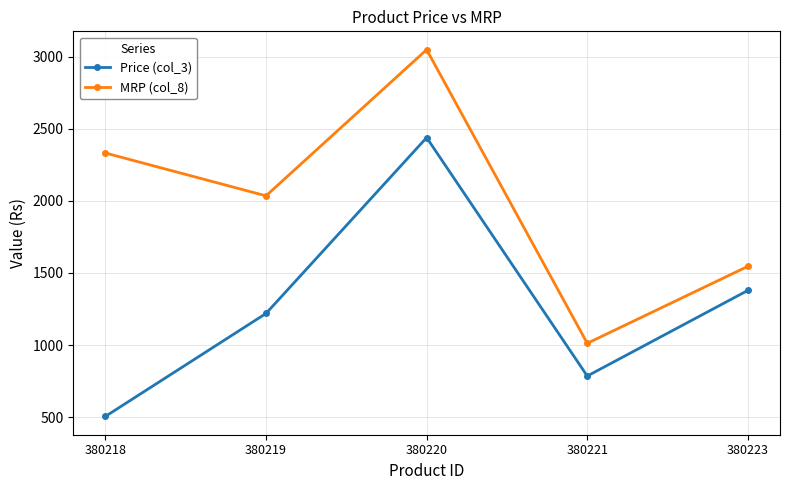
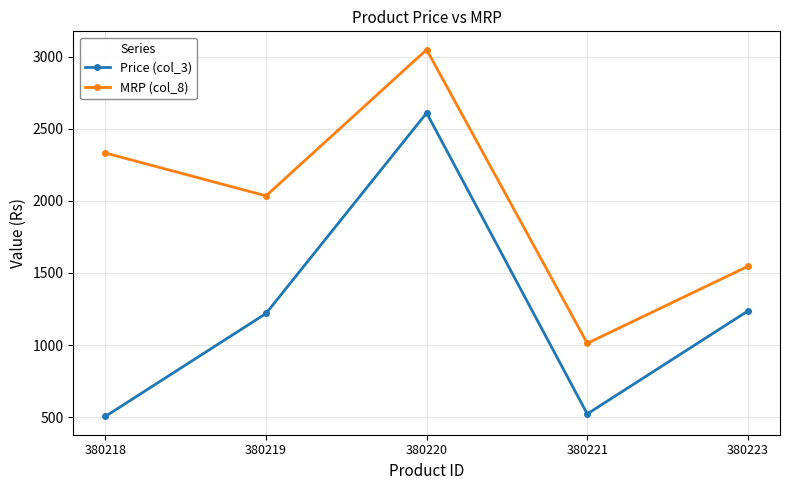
  {
    "Price (col_3)": {
      "380218": 510,
      "380219": 1220,
-     "380220": 2440,
-     "380221": 790,
-     "380223": 1380
+     "380220": 2610,
+     "380221": 520,
+     "380223": 1240
    },
    "MRP (col_8)": {
      "380218": 2330,
      "380219": 2040,
      "380220": 3050,
      "380221": 1010,
      "380223": 1550
    }
  }
